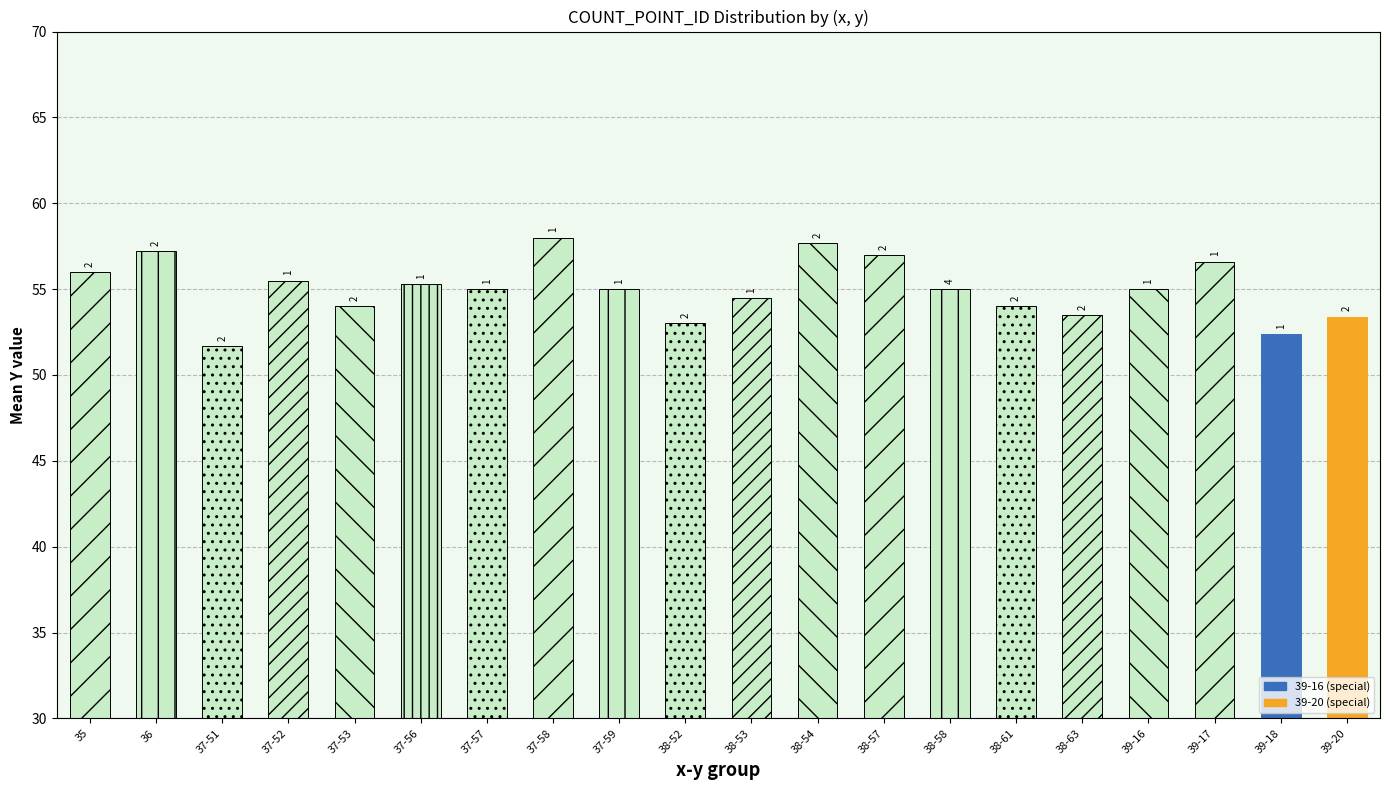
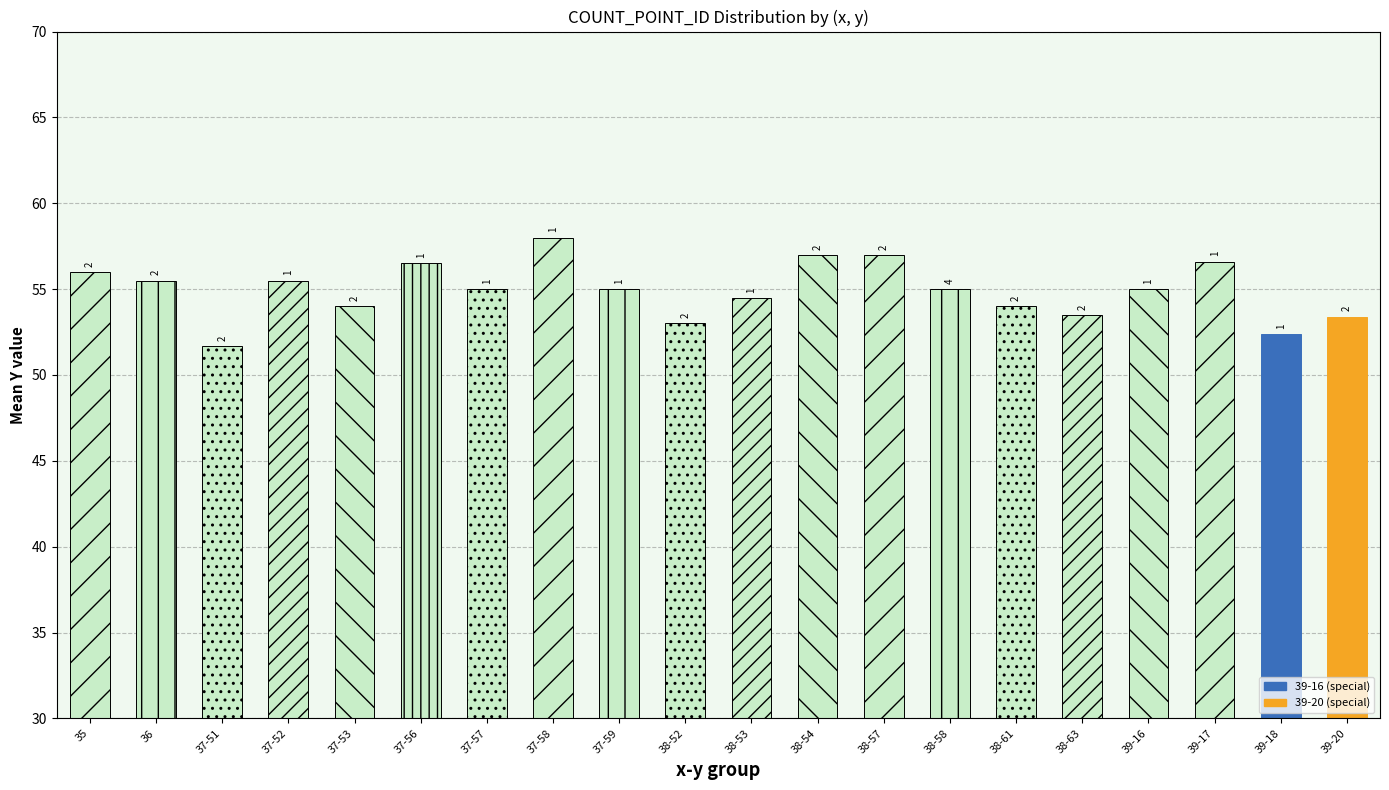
  {
-   "36": 57.2,
-   "37-56": 55.3,
-   "38-54": 57.7
+   "36": 55.5,
+   "37-56": 56.5,
+   "38-54": 57.0
  }
